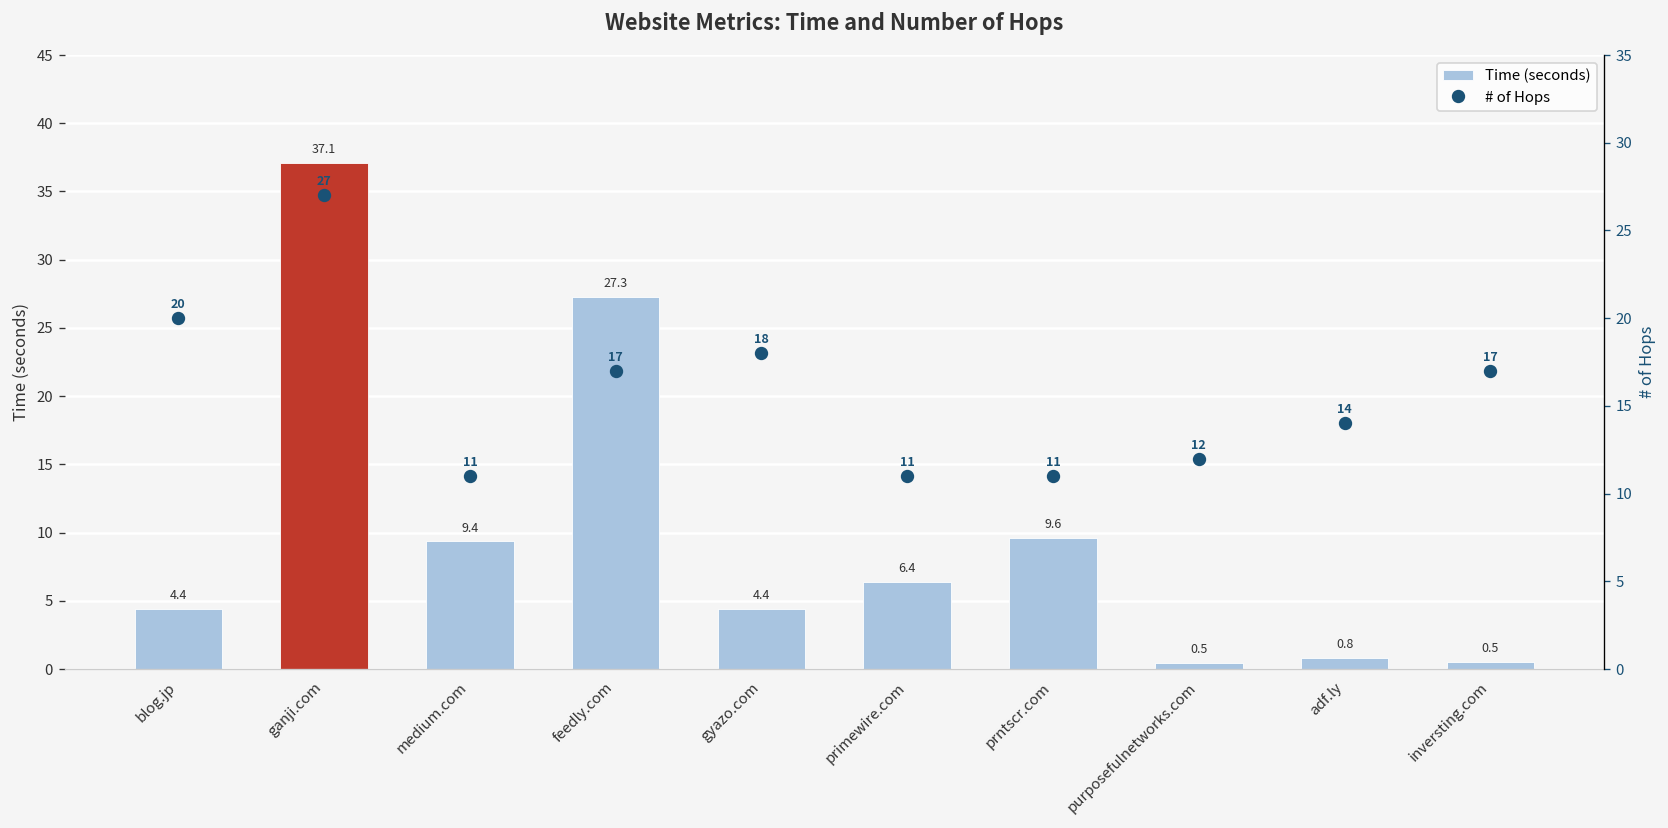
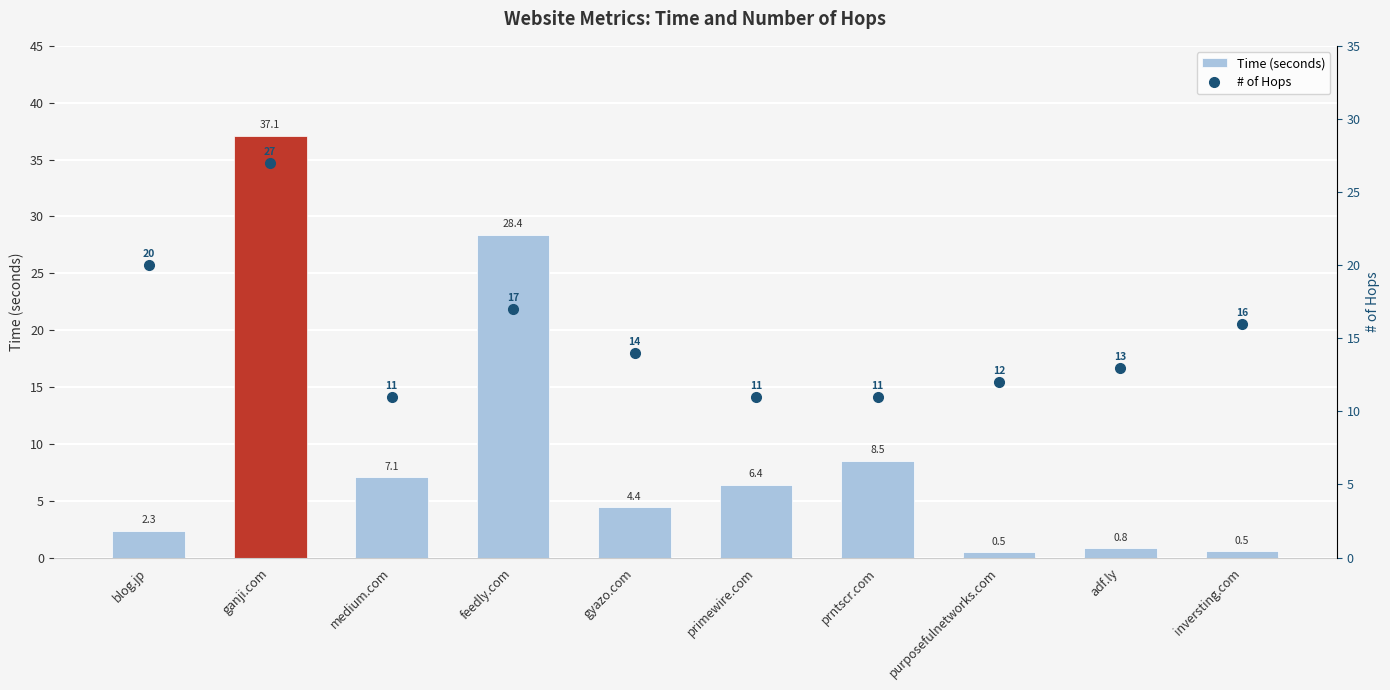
  {
    "Time (seconds)": {
-     "blog.jp": 4.4,
+     "blog.jp": 2.3,
      "ganji.com": 37.1,
-     "medium.com": 9.4,
-     "feedly.com": 27.3,
+     "medium.com": 7.1,
+     "feedly.com": 28.4,
      "gyazo.com": 4.4,
      "primewire.com": 6.4,
-     "prntscr.com": 9.6,
+     "prntscr.com": 8.5,
      "purposefulnetworks.com": 0.5,
      "adf.ly": 0.8,
      "inversting.com": 0.5
    },
    "# of Hops": {
      "blog.jp": 20,
      "ganji.com": 27,
      "medium.com": 11,
      "feedly.com": 17,
-     "gyazo.com": 18,
+     "gyazo.com": 14,
      "primewire.com": 11,
      "prntscr.com": 11,
      "purposefulnetworks.com": 12,
-     "adf.ly": 14,
-     "inversting.com": 17
+     "adf.ly": 13,
+     "inversting.com": 16
    }
  }
